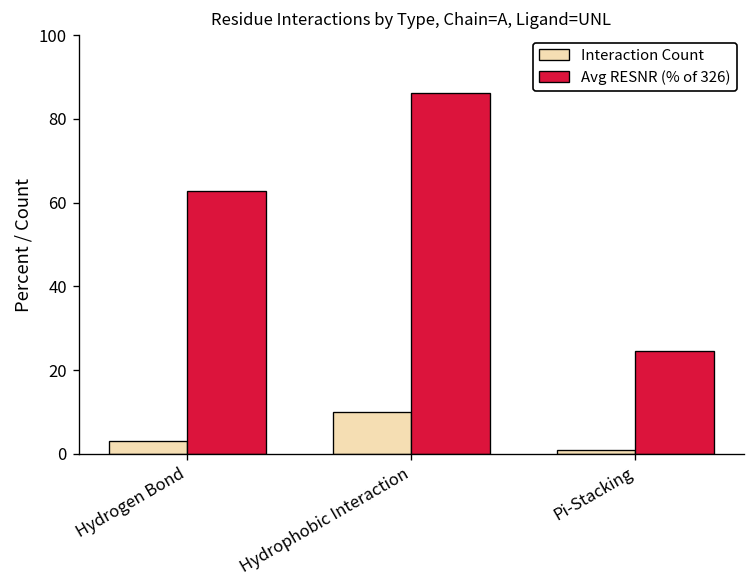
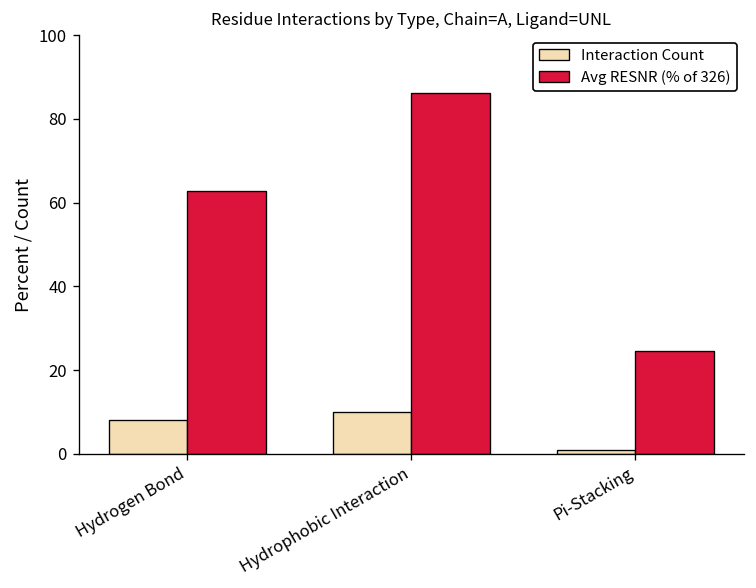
  {
    "Interaction Count": {
-     "Hydrogen Bond": 3,
+     "Hydrogen Bond": 8,
      "Hydrophobic Interaction": 10,
      "Pi-Stacking": 1
    },
    "Avg RESNR (% of 326)": {
      "Hydrogen Bond": 63,
      "Hydrophobic Interaction": 86,
      "Pi-Stacking": 25
    }
  }
